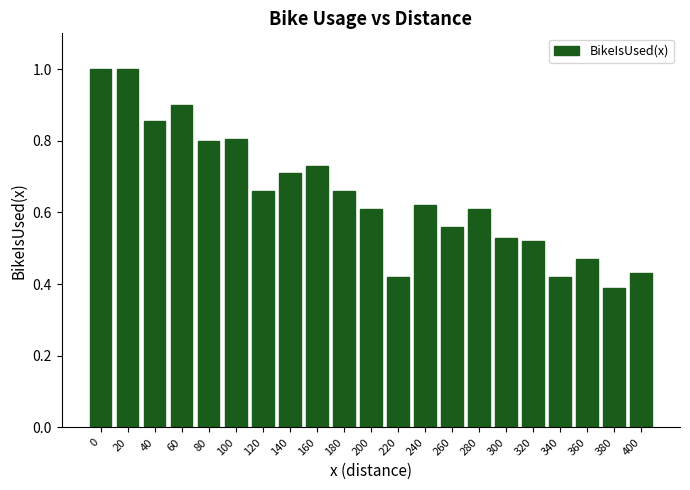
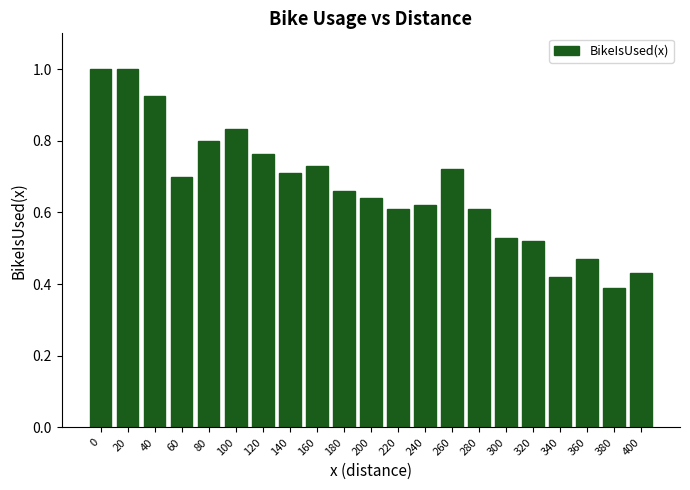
  {
    "0": 1.00,
    "20": 1.00,
-   "40": 0.86,
-   "60": 0.9,
+   "40": 0.93,
+   "60": 0.7,
    "80": 0.80,
-   "100": 0.80,
-   "120": 0.66,
+   "100": 0.83,
+   "120": 0.76,
    "140": 0.71,
    "160": 0.73,
    "180": 0.66,
-   "200": 0.61,
-   "220": 0.42,
+   "200": 0.64,
+   "220": 0.61,
    "240": 0.62,
-   "260": 0.56,
+   "260": 0.72,
    "280": 0.61,
    "300": 0.53,
    "320": 0.52,
    "340": 0.42,
    "360": 0.47,
    "380": 0.39,
    "400": 0.43
  }
